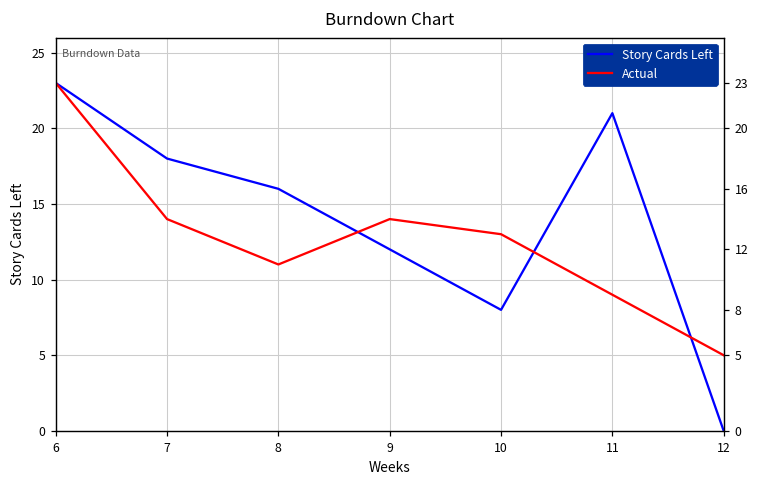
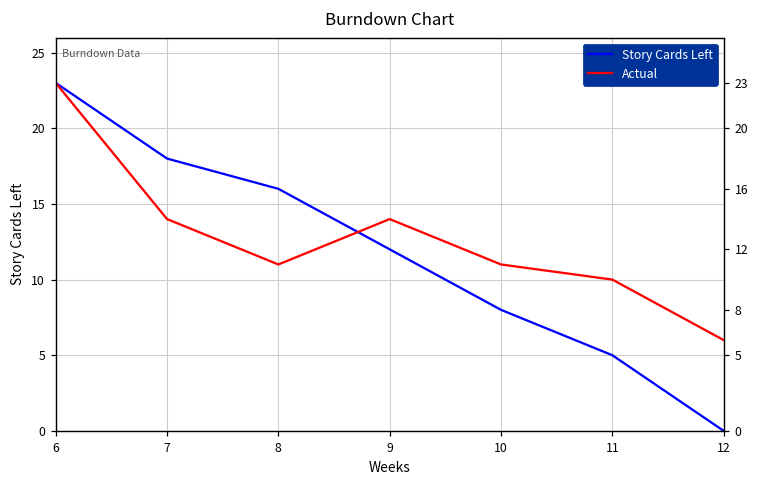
  {
    "Story Cards Left": {
      "7": 18,
      "8": 16,
      "9": 12,
      "10": 8,
-     "11": 21,
+     "11": 5,
      "12": 0
    },
    "Actual": {
      "7": 14,
      "8": 11,
      "9": 14,
-     "10": 13,
-     "11": 9,
-     "12": 5
+     "10": 11,
+     "11": 10,
+     "12": 6
    }
  }
